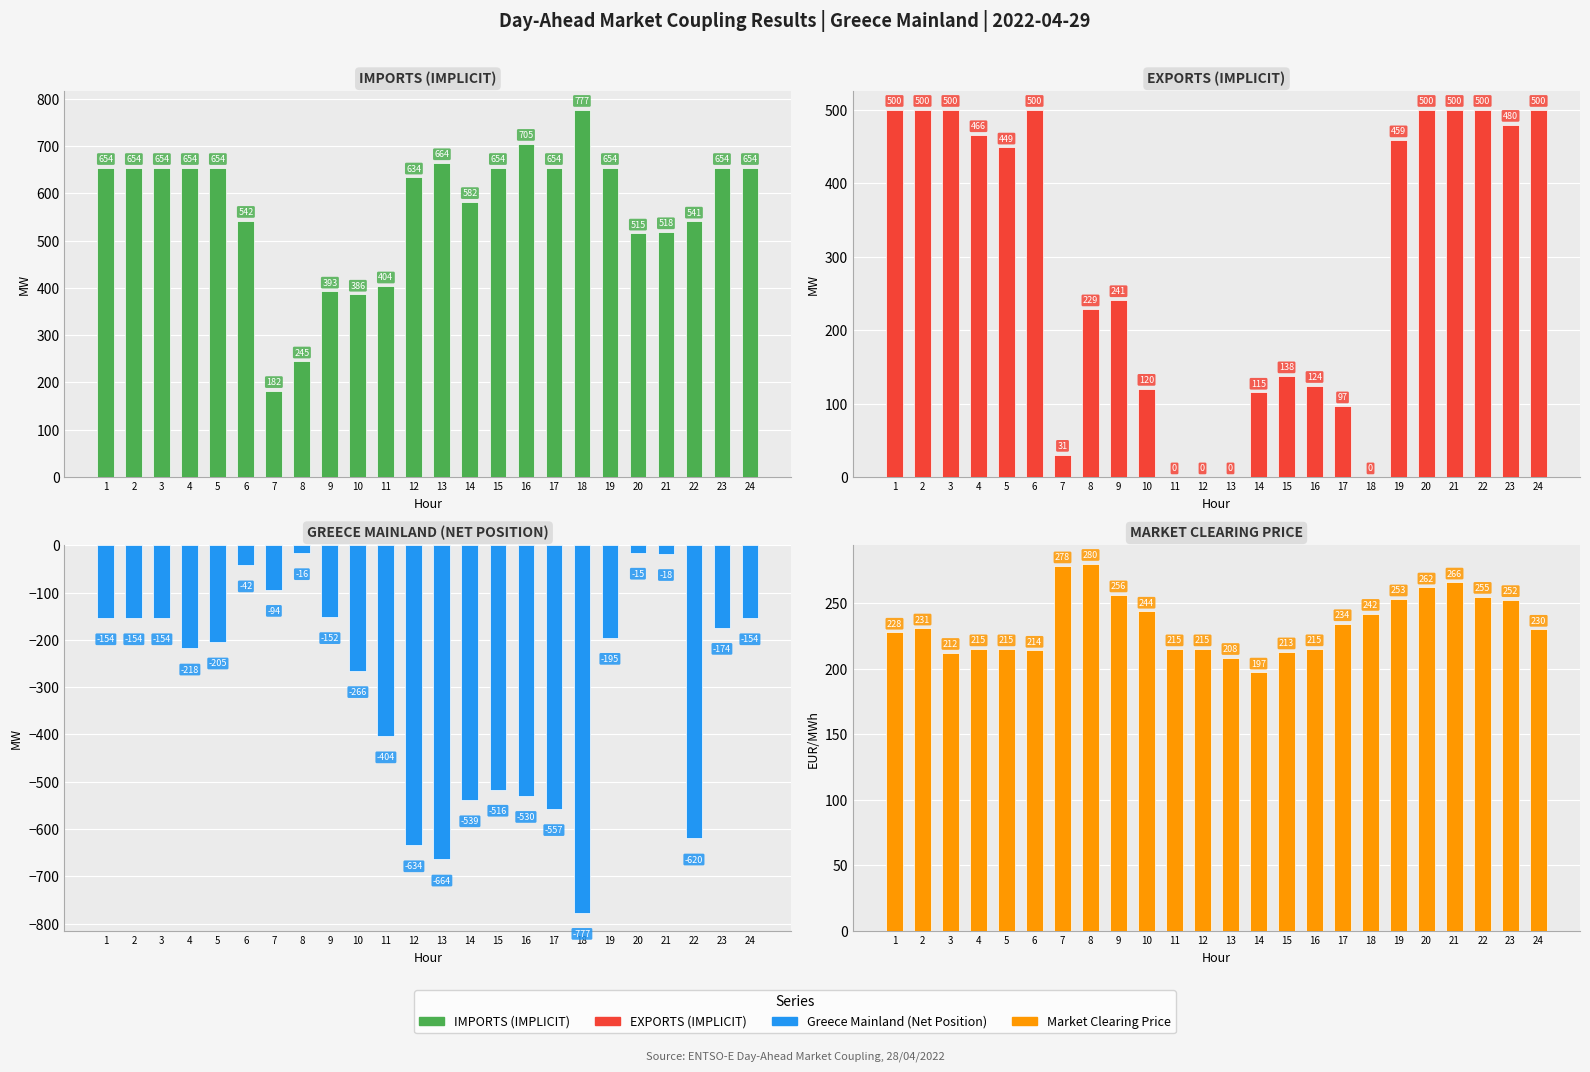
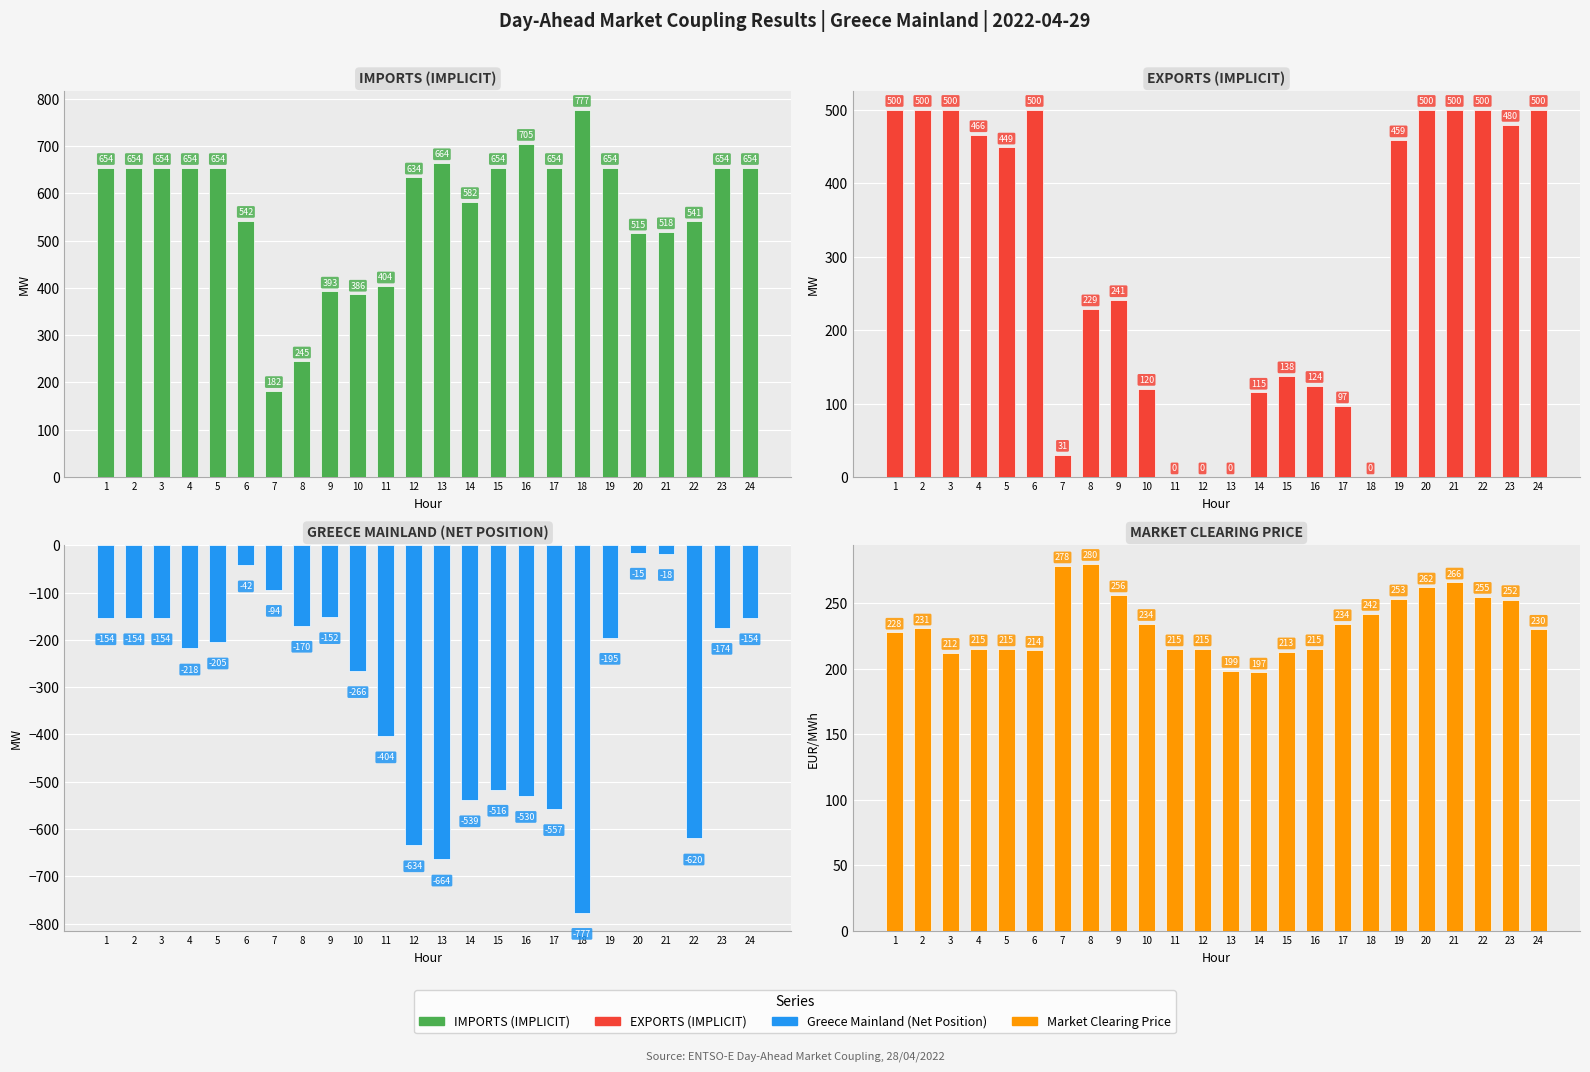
  {
    "GREECE MAINLAND (NET POSITION)": {
-     "8": -16
+     "8": -170
    },
    "MARKET CLEARING PRICE": {
-     "10": 244,
-     "13": 208
+     "10": 234,
+     "13": 199
    }
  }
